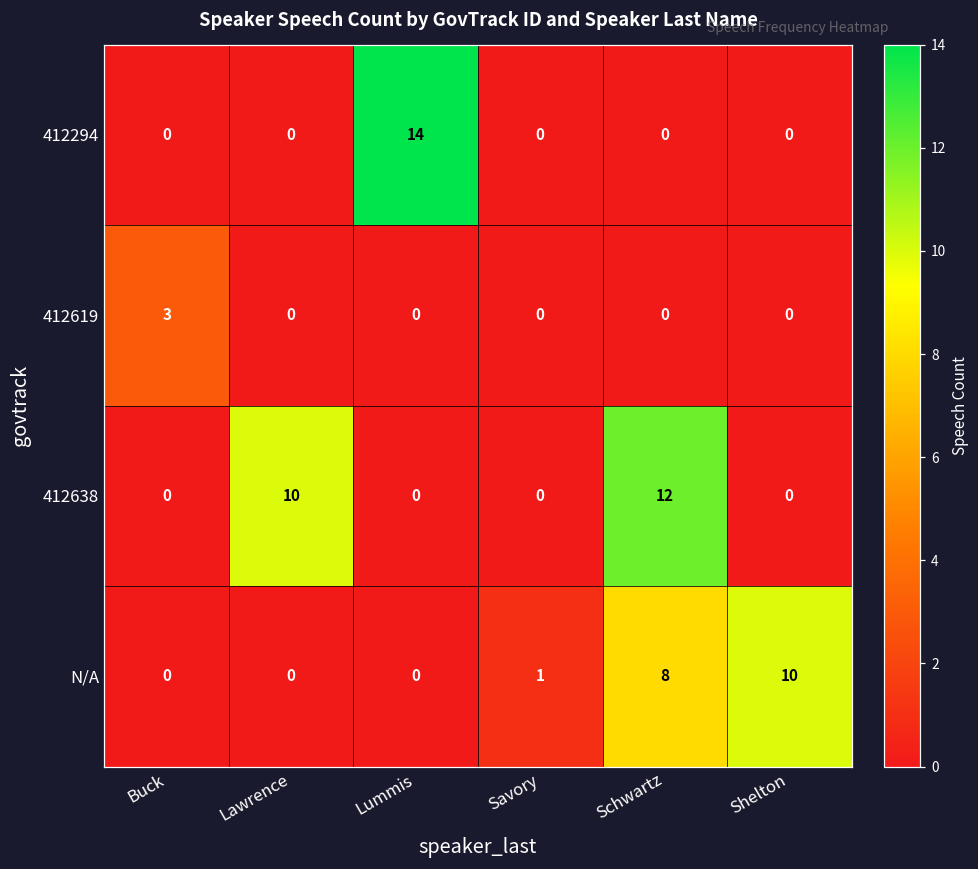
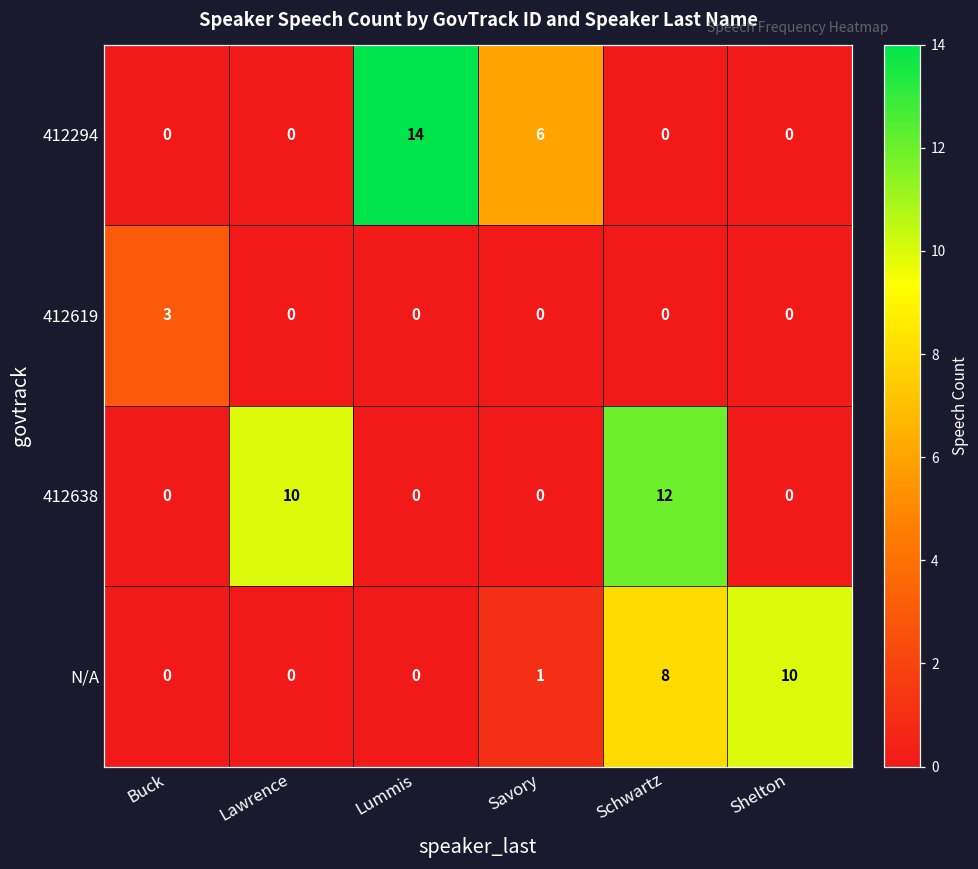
  {
    "412294": {
      "Buck": 0,
      "Lawrence": 0,
      "Lummis": 14,
-     "Savory": 0,
+     "Savory": 6,
      "Schwartz": 0,
      "Shelton": 0
    },
    "412619": {
      "Buck": 3,
      "Lawrence": 0,
      "Lummis": 0,
      "Savory": 0,
      "Schwartz": 0,
      "Shelton": 0
    },
    "412638": {
      "Buck": 0,
      "Lawrence": 10,
      "Lummis": 0,
      "Savory": 0,
      "Schwartz": 12,
      "Shelton": 0
    },
    "N/A": {
      "Buck": 0,
      "Lawrence": 0,
      "Lummis": 0,
      "Savory": 1,
      "Schwartz": 8,
      "Shelton": 10
    }
  }
